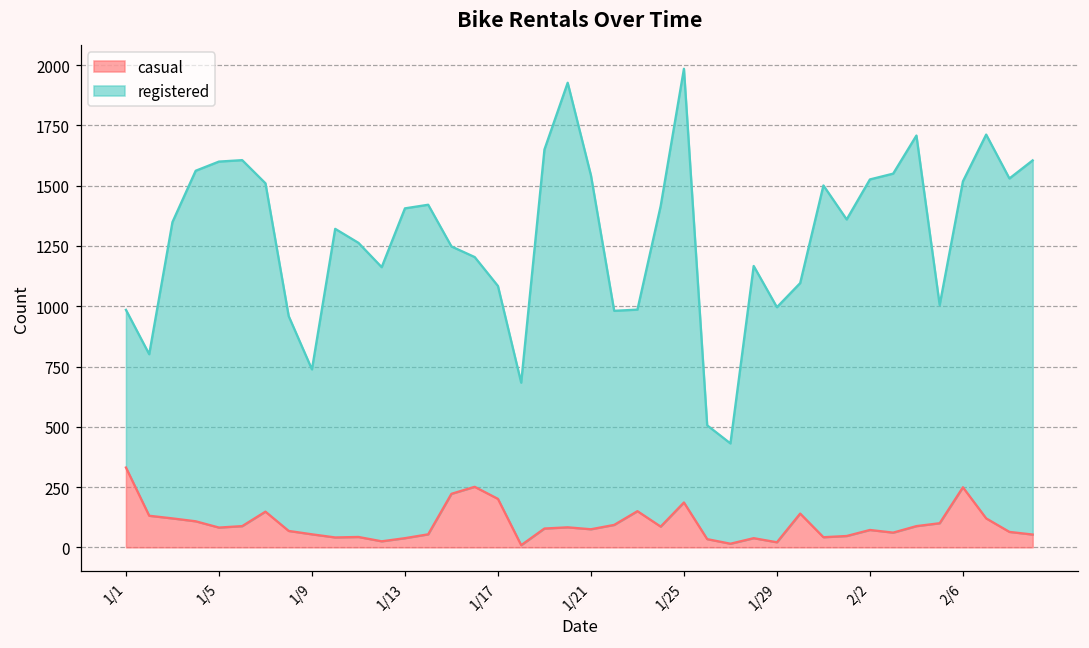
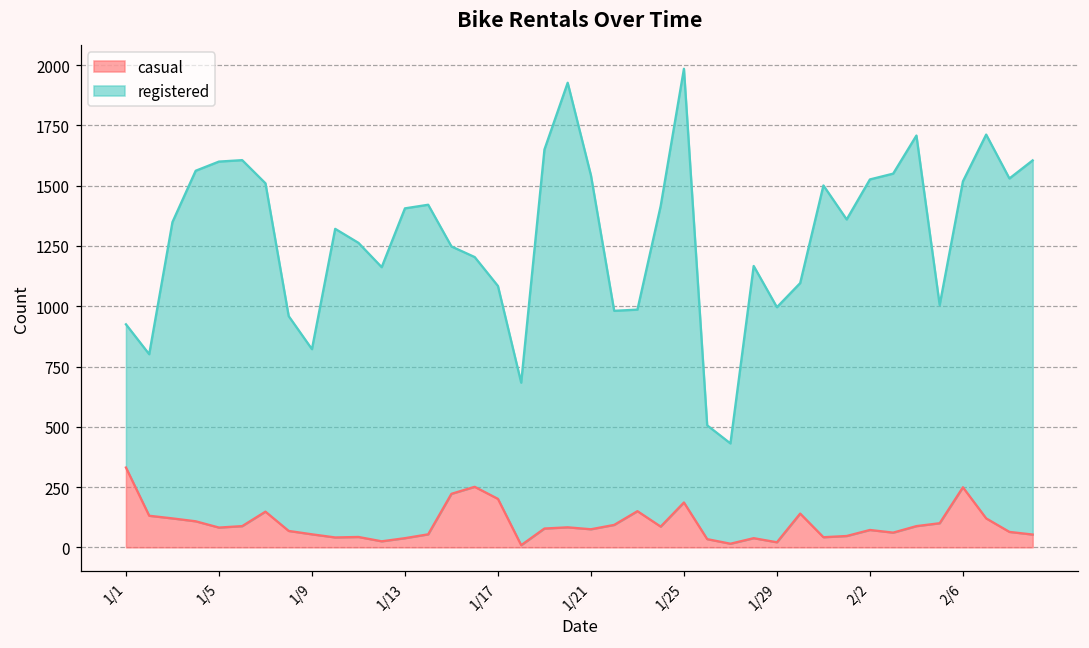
  {
    "casual": {
      "1/1": 330,
      "1/5": 80,
      "1/9": 50,
      "1/13": 40,
      "1/17": 200,
      "1/21": 80,
      "1/25": 190,
      "1/29": 20,
      "2/2": 70,
      "2/6": 250
    },
    "registered": {
-     "1/1": 650,
+     "1/1": 590,
      "1/5": 1520,
-     "1/9": 680,
+     "1/9": 770,
      "1/13": 1370,
      "1/17": 880,
      "1/21": 1470,
      "1/25": 1800,
      "1/29": 980,
      "2/2": 1450,
      "2/6": 1270
    }
  }
